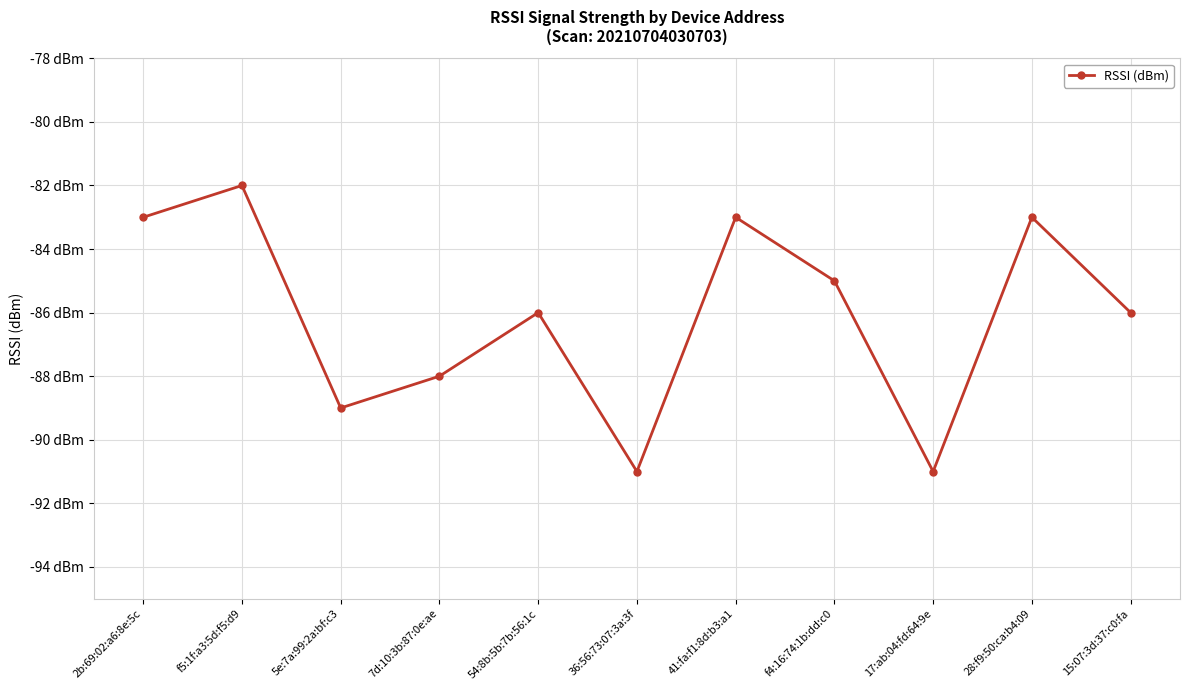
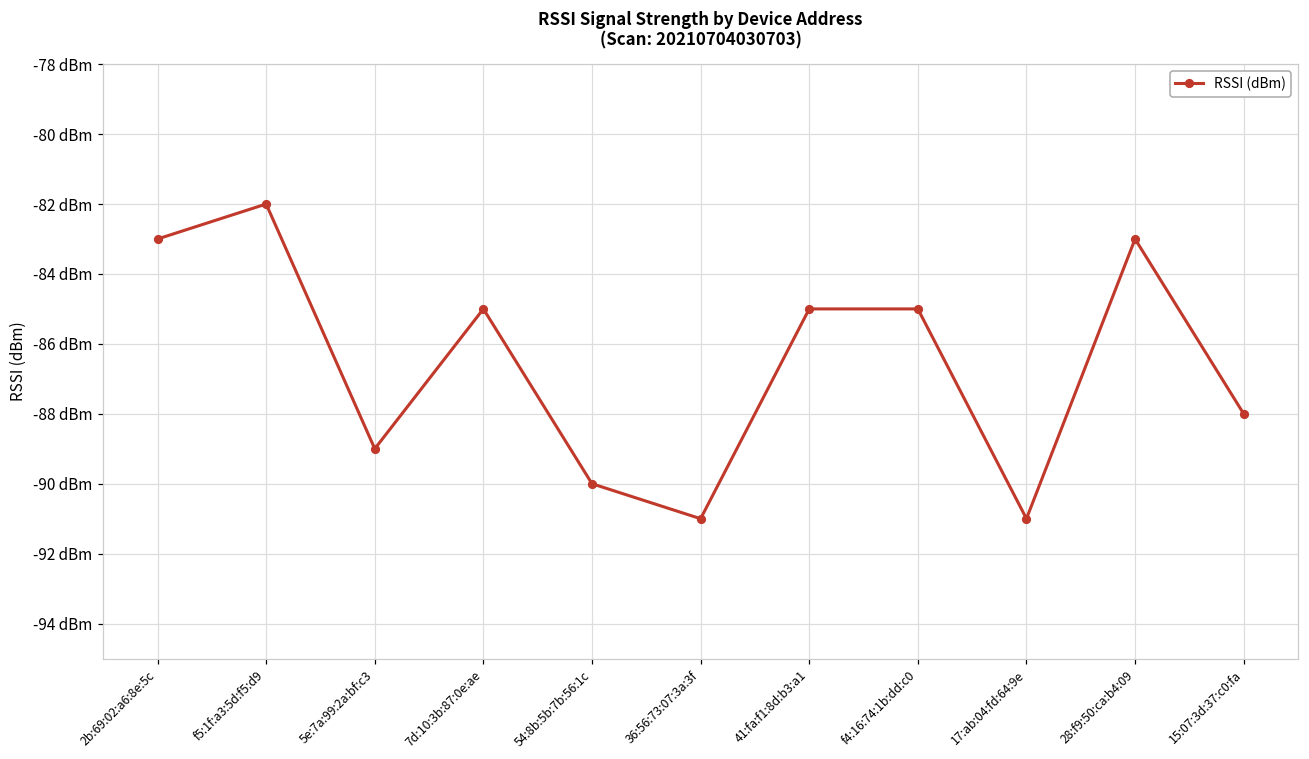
  {
    "2b:69:02:a6:8e:5c": "-83 dBm",
    "f5:1f:a3:5d:f5:d9": "-82 dBm",
    "5e:7a:99:2a:bf:c3": "-89 dBm",
-   "7d:10:3b:87:0e:ae": "-88 dBm",
-   "54:8b:5b:7b:56:1c": "-86 dBm",
+   "7d:10:3b:87:0e:ae": "-85 dBm",
+   "54:8b:5b:7b:56:1c": "-90 dBm",
    "36:56:73:07:3a:3f": "-91 dBm",
-   "41:fa:f1:8d:b3:a1": "-83 dBm",
+   "41:fa:f1:8d:b3:a1": "-85 dBm",
    "f4:16:74:1b:dd:c0": "-85 dBm",
    "17:ab:04:fd:64:9e": "-91 dBm",
    "28:f9:50:ca:b4:09": "-83 dBm",
-   "15:07:3d:37:c0:fa": "-86 dBm"
+   "15:07:3d:37:c0:fa": "-88 dBm"
  }
